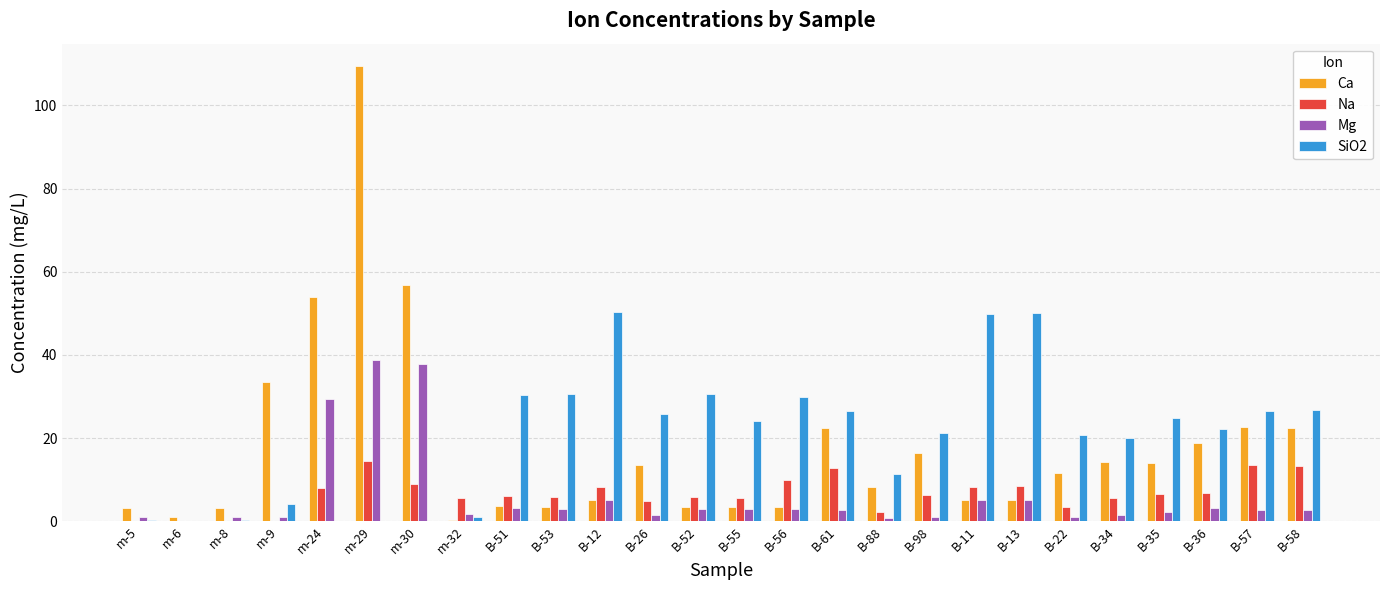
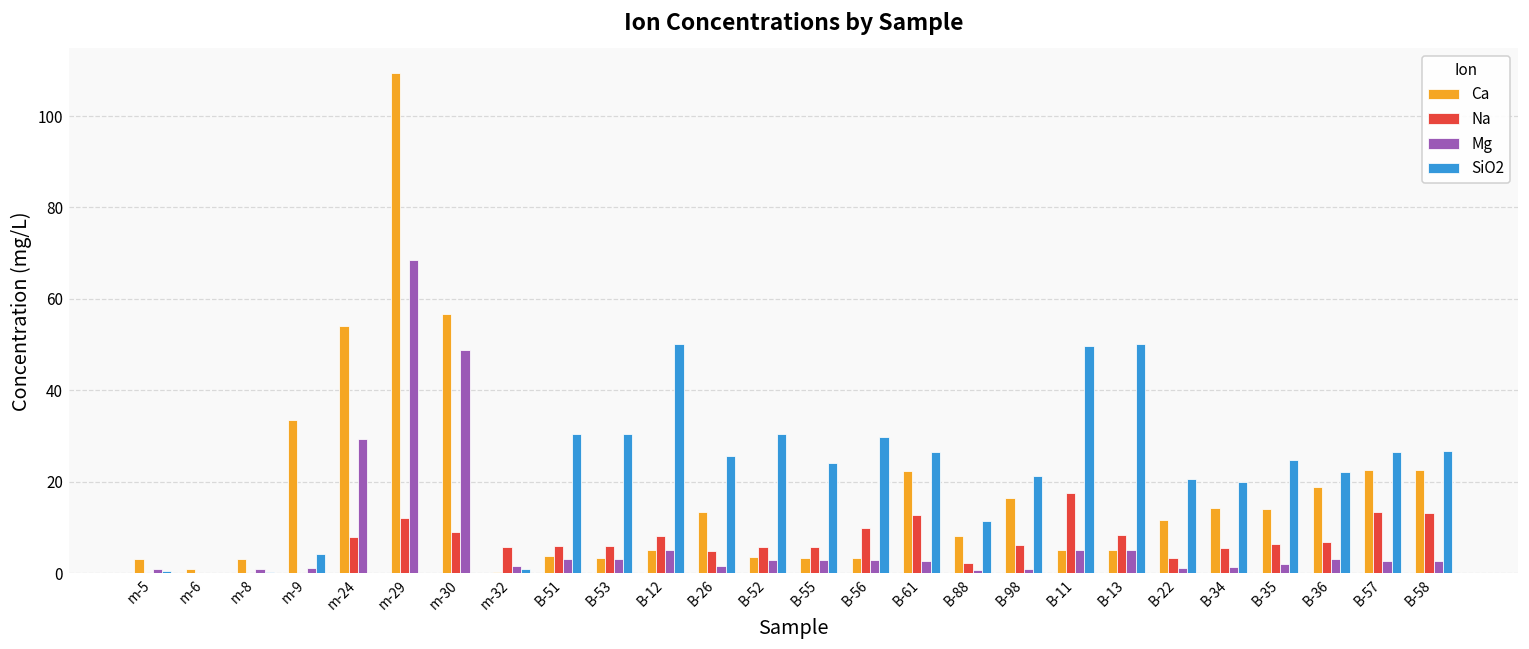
  {
    "Ca": {
      "m-5": 3,
      "m-6": 1,
      "m-8": 3,
      "m-9": 33,
      "m-24": 54,
      "m-29": 109,
      "m-30": 57,
      "B-51": 4,
      "B-53": 3,
      "B-12": 5,
      "B-26": 13,
      "B-52": 3,
      "B-55": 3,
      "B-56": 3,
      "B-61": 22,
      "B-88": 8,
      "B-98": 16,
      "B-11": 5,
      "B-13": 5,
      "B-22": 12,
      "B-34": 14,
      "B-35": 14,
      "B-36": 19,
      "B-57": 23,
      "B-58": 23
    },
    "Na": {
      "m-24": 8,
-     "m-29": 14,
+     "m-29": 12,
      "m-30": 9,
      "m-32": 6,
      "B-51": 6,
      "B-53": 6,
      "B-12": 8,
      "B-26": 5,
      "B-52": 6,
      "B-55": 6,
      "B-56": 10,
      "B-61": 13,
      "B-88": 2,
      "B-98": 6,
-     "B-11": 8,
+     "B-11": 18,
      "B-13": 8,
      "B-22": 3,
      "B-34": 6,
      "B-35": 6,
      "B-36": 7,
      "B-57": 13,
      "B-58": 13
    },
    "Mg": {
      "m-5": 1,
      "m-8": 1,
      "m-9": 1,
      "m-24": 29,
-     "m-29": 39,
-     "m-30": 38,
+     "m-29": 68,
+     "m-30": 49,
      "m-32": 2,
      "B-51": 3,
      "B-53": 3,
      "B-12": 5,
      "B-26": 2,
      "B-52": 3,
      "B-55": 3,
      "B-56": 3,
      "B-61": 3,
      "B-88": 1,
      "B-98": 1,
      "B-11": 5,
      "B-13": 5,
      "B-22": 1,
      "B-34": 1,
      "B-35": 2,
      "B-36": 3,
      "B-57": 3,
      "B-58": 3
    },
    "SiO2": {
      "m-9": 4,
      "m-32": 1,
      "B-51": 30,
      "B-53": 30,
      "B-12": 50,
      "B-26": 26,
      "B-52": 31,
      "B-55": 24,
      "B-56": 30,
      "B-61": 26,
      "B-88": 11,
      "B-98": 21,
      "B-11": 50,
      "B-13": 50,
      "B-22": 21,
      "B-34": 20,
      "B-35": 25,
      "B-36": 22,
      "B-57": 26,
      "B-58": 27
    }
  }
